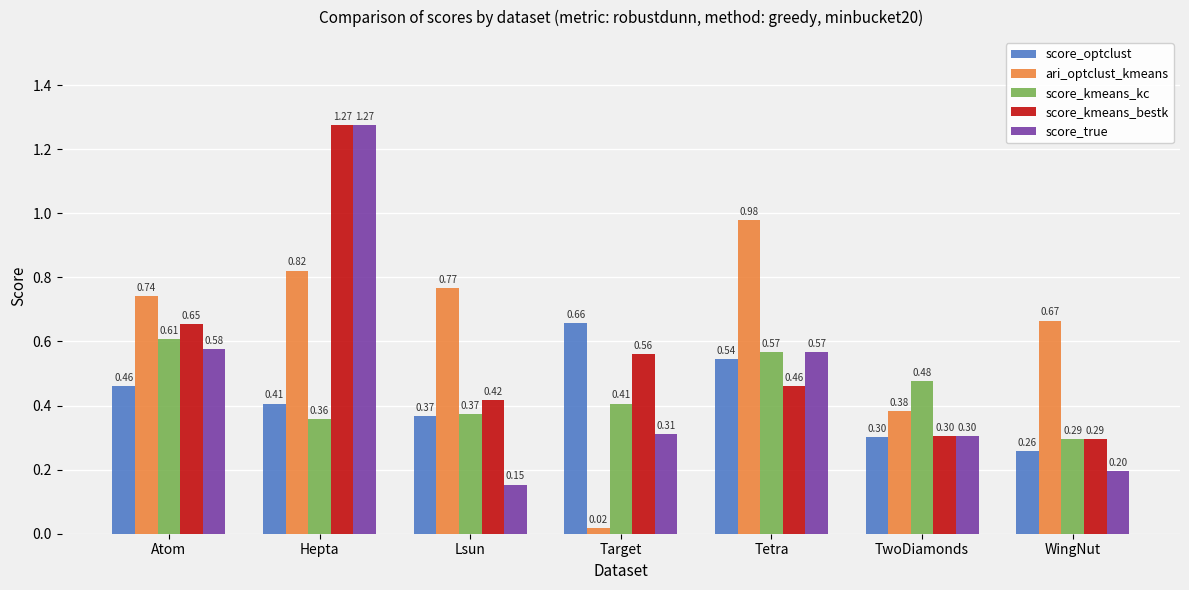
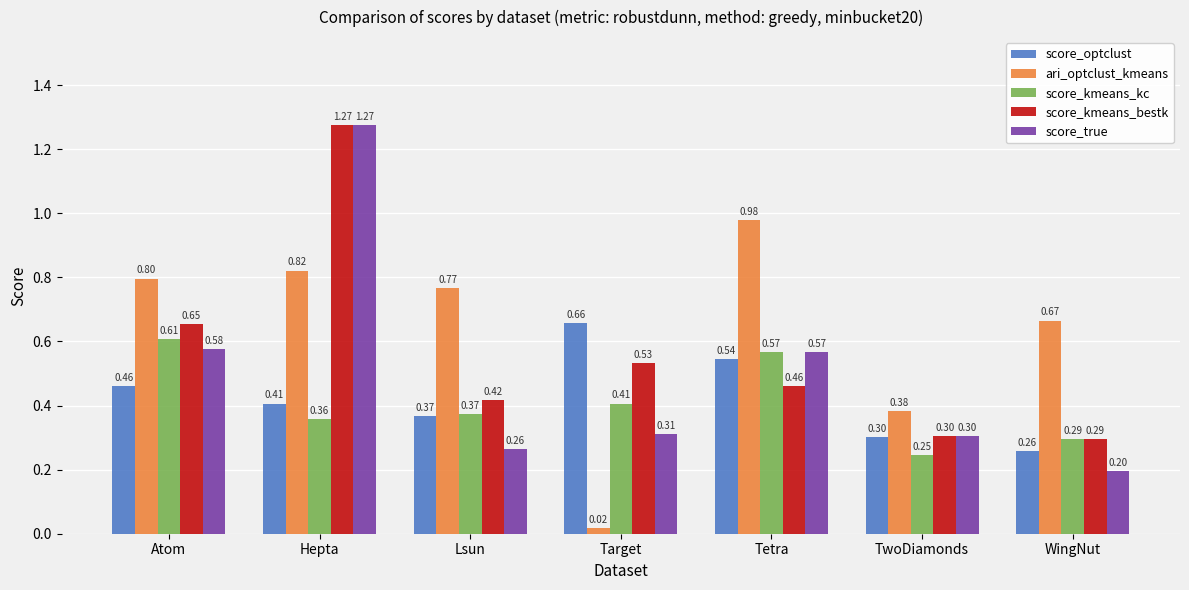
  {
    "score_optclust": {
      "Atom": 0.46,
      "Hepta": 0.41,
      "Lsun": 0.37,
      "Target": 0.66,
      "Tetra": 0.54,
      "TwoDiamonds": 0.30,
      "WingNut": 0.26
    },
    "ari_optclust_kmeans": {
-     "Atom": 0.74,
+     "Atom": 0.80,
      "Hepta": 0.82,
      "Lsun": 0.77,
      "Target": 0.02,
      "Tetra": 0.98,
      "TwoDiamonds": 0.38,
      "WingNut": 0.67
    },
    "score_kmeans_kc": {
      "Atom": 0.61,
      "Hepta": 0.36,
      "Lsun": 0.37,
      "Target": 0.41,
      "Tetra": 0.57,
-     "TwoDiamonds": 0.48,
+     "TwoDiamonds": 0.25,
      "WingNut": 0.29
    },
    "score_kmeans_bestk": {
      "Atom": 0.65,
      "Hepta": 1.27,
      "Lsun": 0.42,
-     "Target": 0.56,
+     "Target": 0.53,
      "Tetra": 0.46,
      "TwoDiamonds": 0.30,
      "WingNut": 0.29
    },
    "score_true": {
      "Atom": 0.58,
      "Hepta": 1.27,
-     "Lsun": 0.15,
+     "Lsun": 0.26,
      "Target": 0.31,
      "Tetra": 0.57,
      "TwoDiamonds": 0.30,
      "WingNut": 0.20
    }
  }
